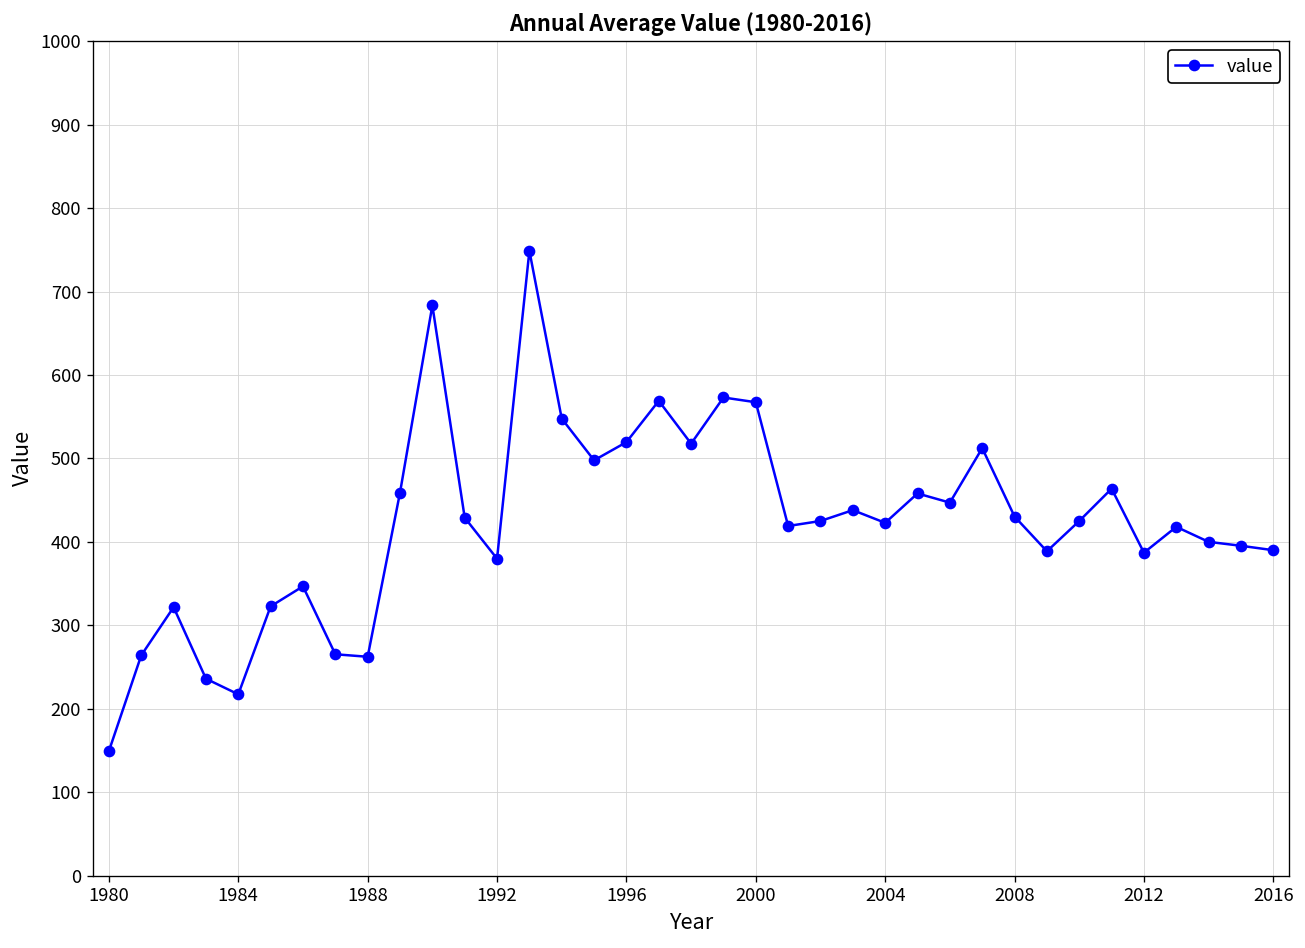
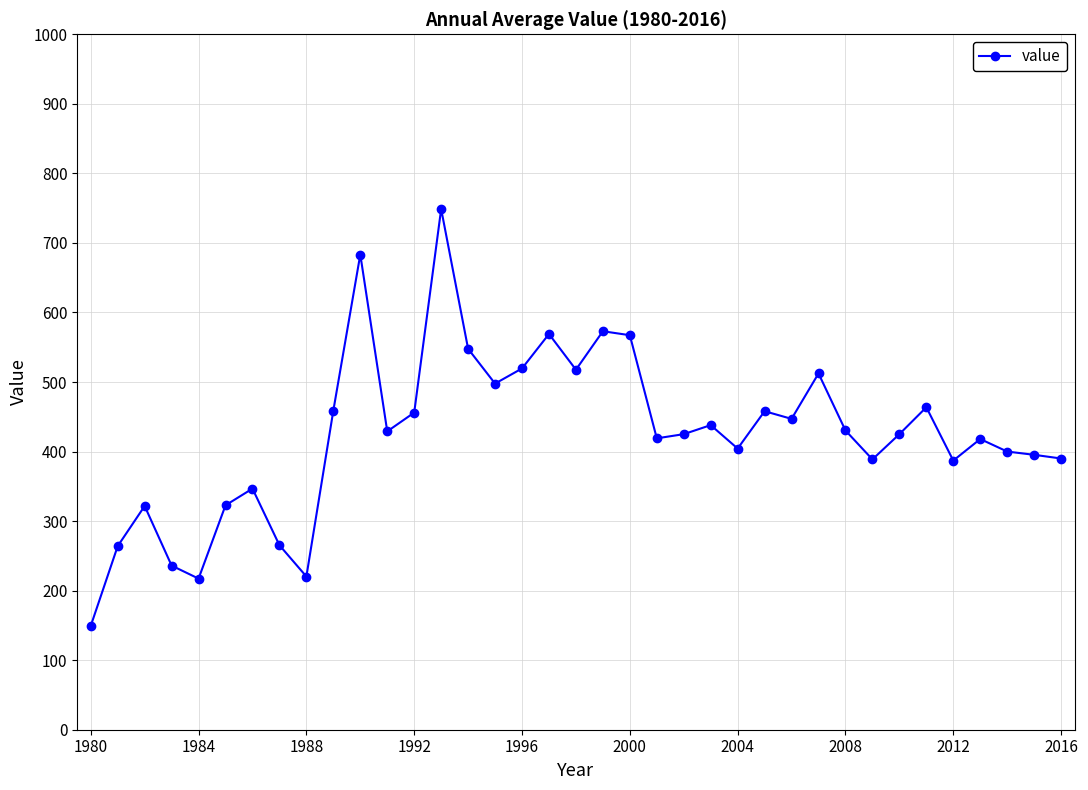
  {
    "1980": 150,
    "1984": 220,
-   "1988": 260,
-   "1992": 380,
+   "1988": 220,
+   "1992": 460,
    "1996": 520,
    "2000": 570,
-   "2004": 420,
+   "2004": 400,
    "2008": 430,
    "2012": 390,
    "2016": 390
  }
